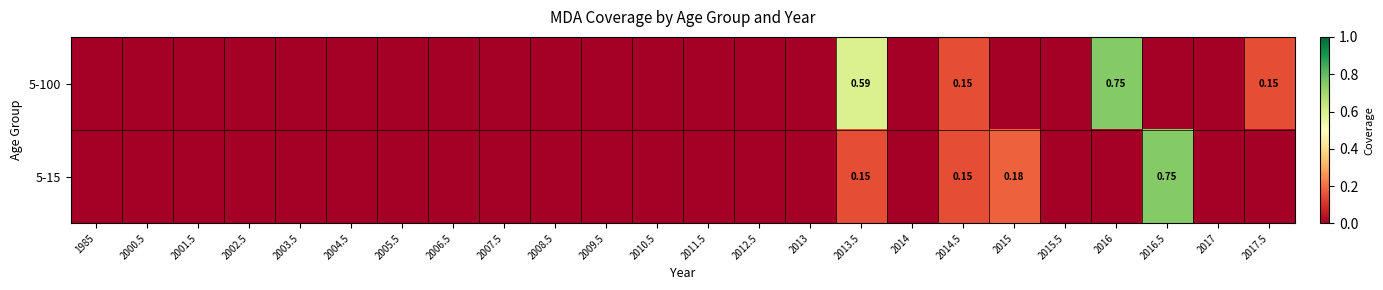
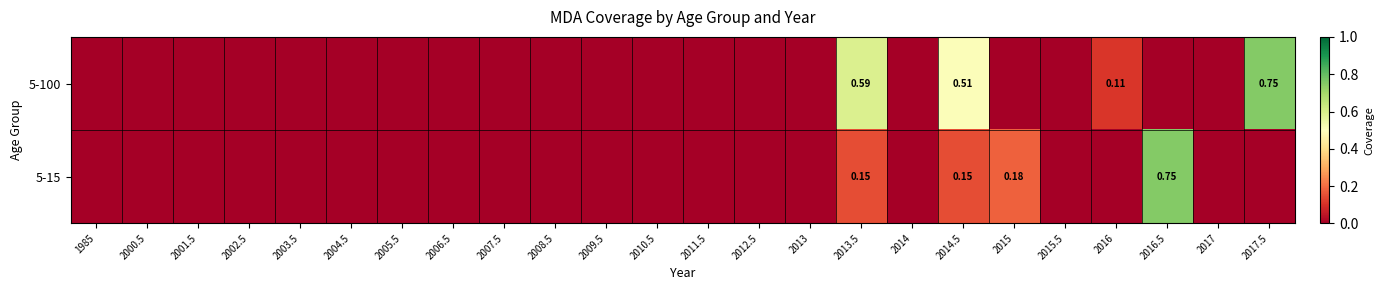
  {
    "5-100": {
      "2013.5": 0.59,
-     "2014.5": 0.15,
-     "2016": 0.75,
-     "2017.5": 0.15
+     "2014.5": 0.51,
+     "2016": 0.11,
+     "2017.5": 0.75
    },
    "5-15": {
      "2013.5": 0.15,
      "2014.5": 0.15,
      "2015": 0.18,
      "2016.5": 0.75
    }
  }
